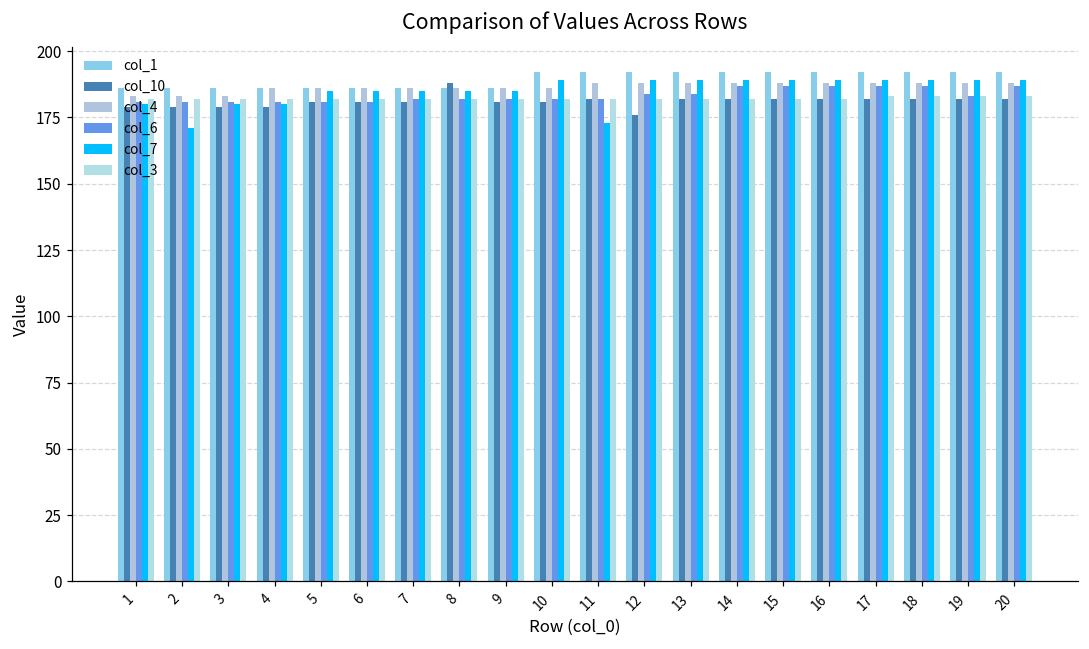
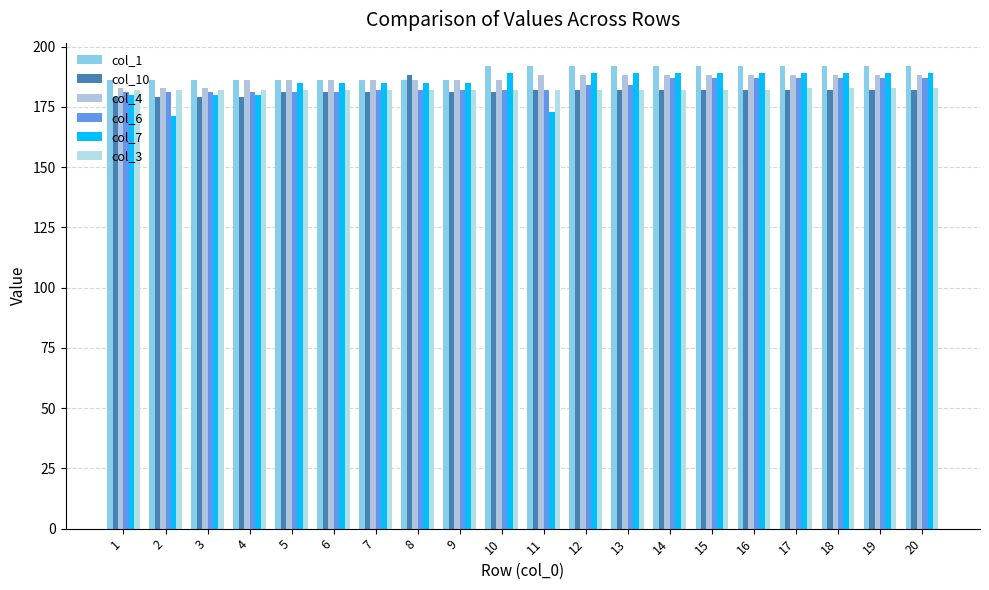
  {
    "col_10": {
      "1": 179,
      "2": 179,
      "3": 179,
      "4": 179,
      "5": 181,
      "6": 181,
      "7": 181,
      "8": 188,
      "9": 181,
      "10": 181,
      "11": 182,
-     "12": 176,
+     "12": 182,
      "13": 182,
      "14": 182,
      "15": 182,
      "16": 182,
      "17": 182,
      "18": 182,
      "19": 182,
      "20": 182
    },
    "col_6": {
      "1": 181,
      "2": 181,
      "3": 181,
      "4": 181,
      "5": 181,
      "6": 181,
      "7": 182,
      "8": 182,
      "9": 182,
      "10": 182,
      "11": 182,
      "12": 184,
      "13": 184,
      "14": 187,
      "15": 187,
      "16": 187,
      "17": 187,
      "18": 187,
-     "19": 183,
+     "19": 187,
      "20": 187
    },
    "col_7": {
      "1": 180,
      "2": 171,
      "3": 180,
      "4": 180,
      "5": 185,
      "6": 185,
      "7": 185,
      "8": 185,
      "9": 185,
      "10": 189,
      "11": 173,
      "12": 189,
      "13": 189,
      "14": 189,
      "15": 189,
      "16": 189,
      "17": 189,
      "18": 189,
      "19": 189,
      "20": 189
    }
  }
